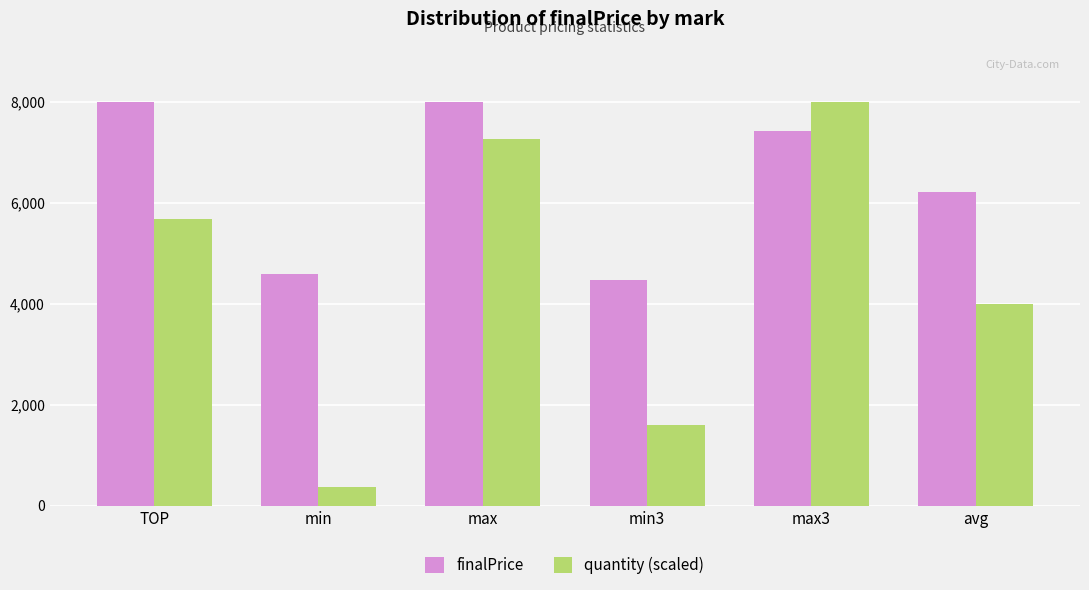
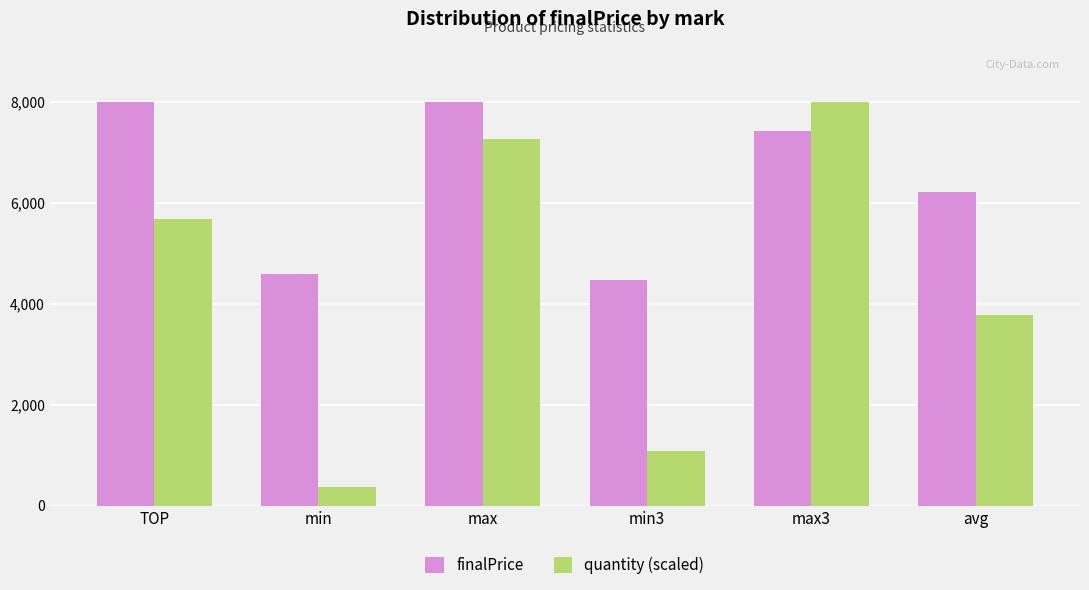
  {
    "finalPrice": {
      "TOP": "8,000",
      "min": "4,600",
      "max": "8,000",
      "min3": "4,500",
      "max3": "7,400",
      "avg": "6,200"
    },
    "quantity (scaled)": {
      "TOP": "5,700",
      "min": "400",
      "max": "7,300",
-     "min3": "1,600",
+     "min3": "1,100",
      "max3": "8,000",
-     "avg": "4,000"
+     "avg": "3,800"
    }
  }
